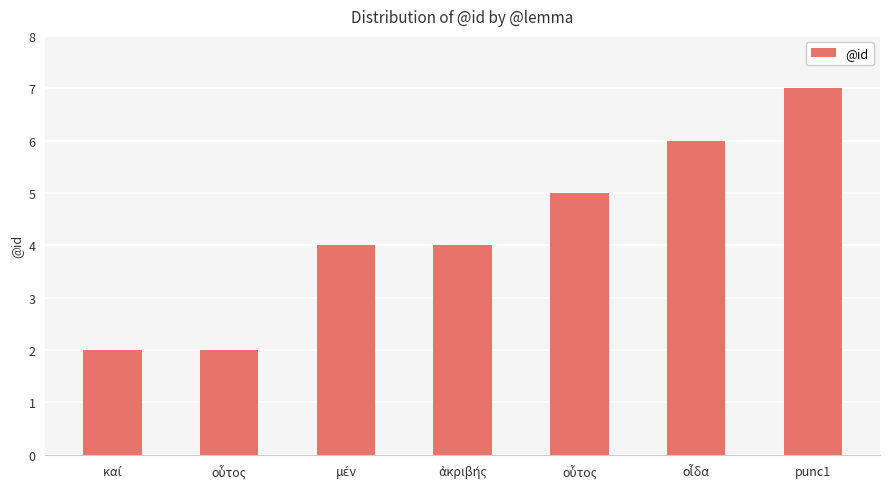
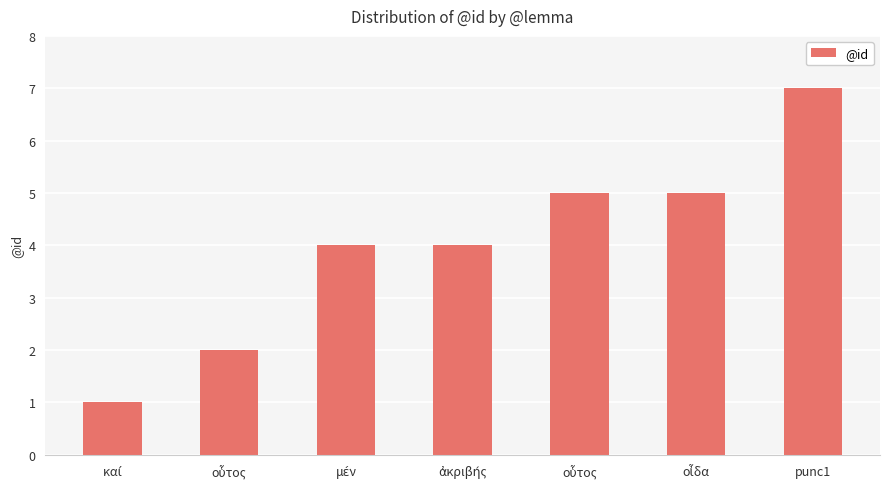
  {
-   "καί": 2,
+   "καί": 1,
    "μέν": 4,
    "ἀκριβής": 4,
-   "οἶδα": 6,
+   "οἶδα": 5,
    "punc1": 7
  }
